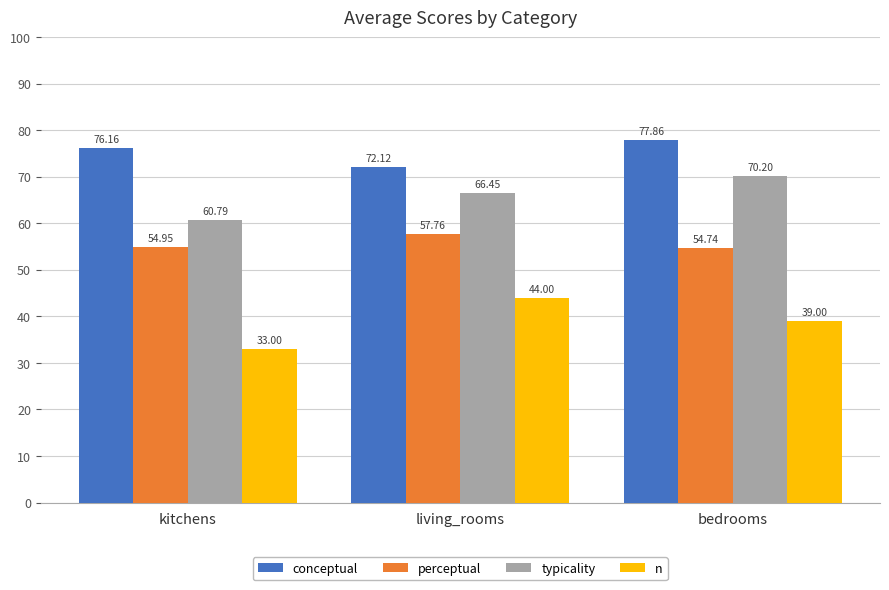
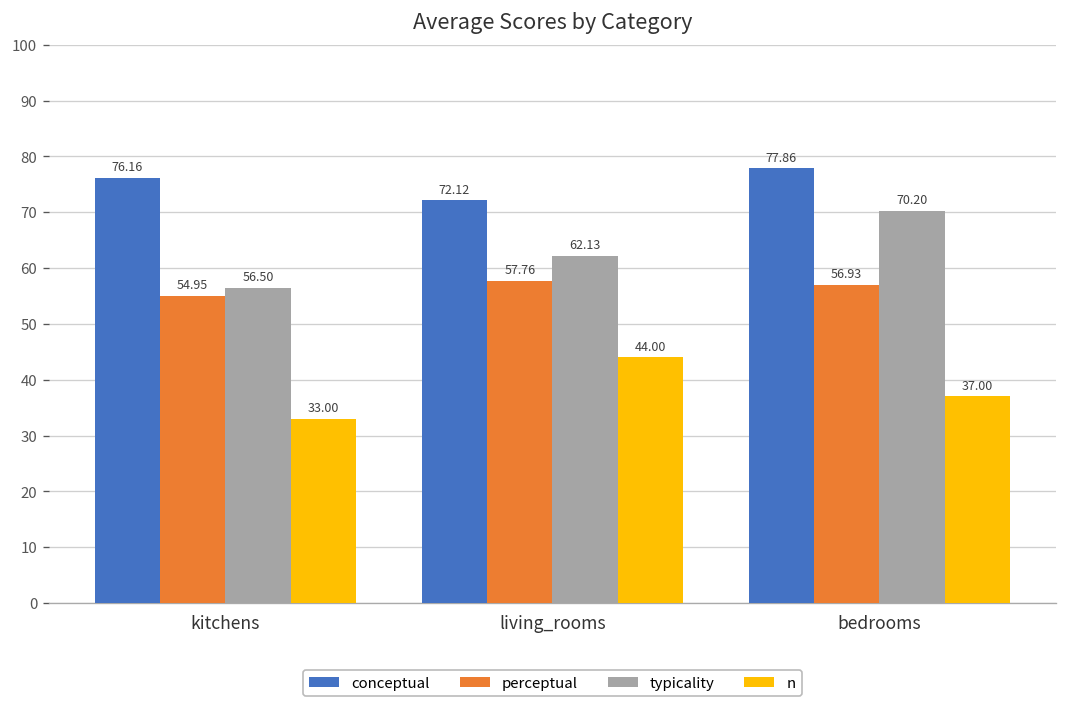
  {
    "conceptual": {
      "kitchens": 76.16,
      "living_rooms": 72.12,
      "bedrooms": 77.86
    },
    "perceptual": {
      "kitchens": 54.95,
      "living_rooms": 57.76,
-     "bedrooms": 54.74
+     "bedrooms": 56.93
    },
    "typicality": {
-     "kitchens": 60.79,
-     "living_rooms": 66.45,
+     "kitchens": 56.50,
+     "living_rooms": 62.13,
      "bedrooms": 70.20
    },
    "n": {
      "kitchens": 33.00,
      "living_rooms": 44.00,
-     "bedrooms": 39.00
+     "bedrooms": 37.00
    }
  }
